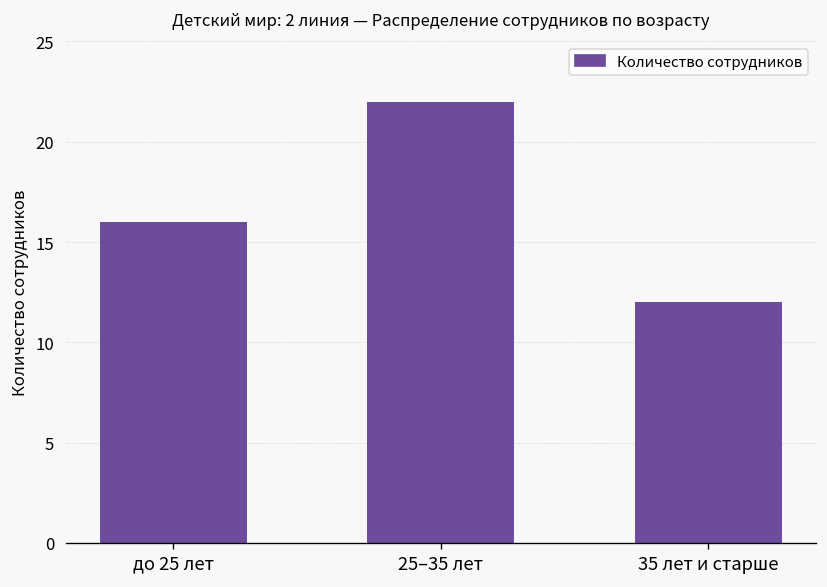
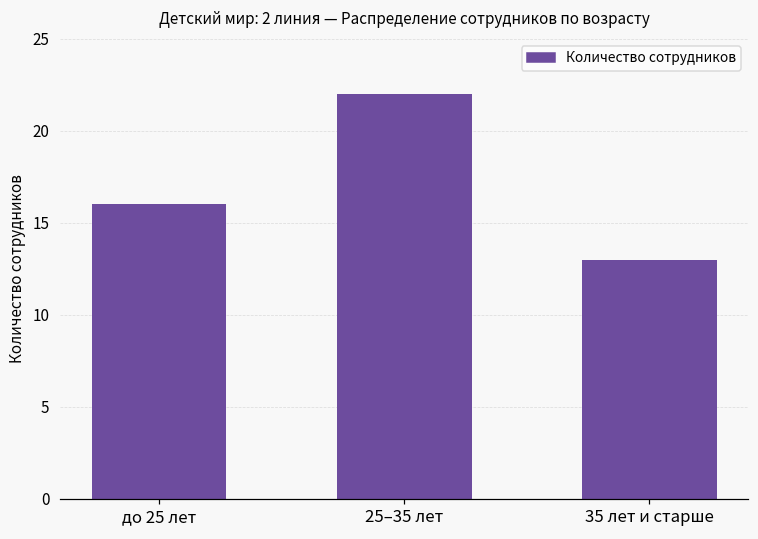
  {
    "до 25 лет": 16,
    "25–35 лет": 22,
-   "35 лет и старше": 12
+   "35 лет и старше": 13
  }
